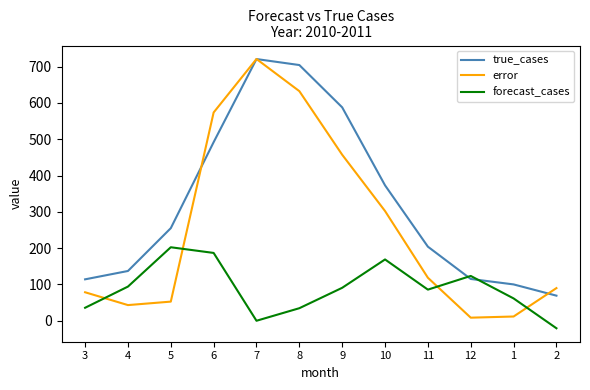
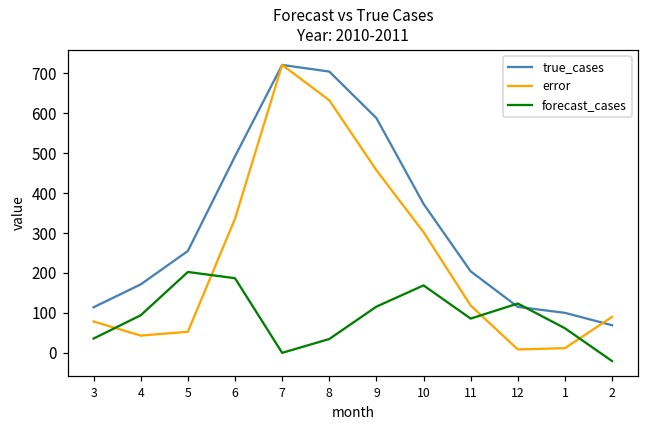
  {
    "true_cases": {
      "3": 110,
-     "4": 140,
+     "4": 170,
      "5": 260,
      "6": 490,
      "8": 700,
      "9": 590,
      "10": 370,
      "11": 200,
      "12": 120,
      "1": 100,
      "2": 70
    },
    "error": {
      "3": 80,
      "4": 40,
      "5": 50,
-     "6": 570,
+     "6": 340,
      "8": 630,
      "9": 460,
      "10": 300,
      "11": 120,
      "12": 10,
      "1": 10,
      "2": 90
    },
    "forecast_cases": {
      "3": 40,
      "4": 90,
      "5": 200,
      "6": 190,
      "7": 0,
      "8": 30,
-     "9": 90,
+     "9": 120,
      "10": 170,
      "11": 90,
      "12": 120,
      "1": 60,
      "2": -20
    }
  }
